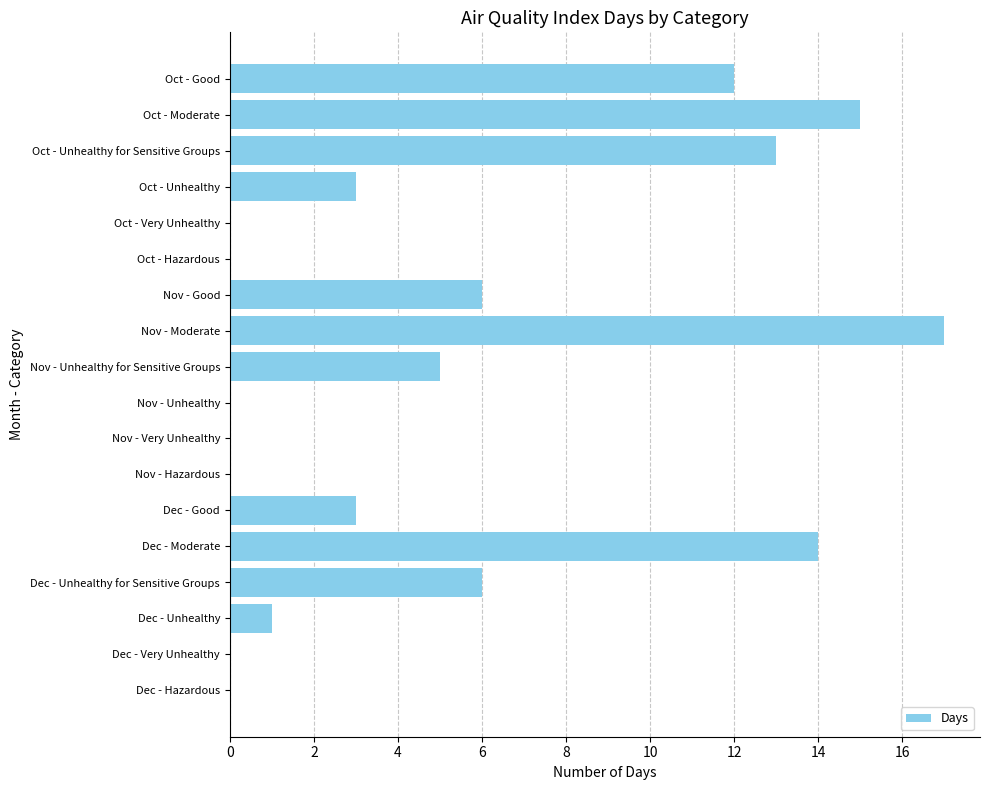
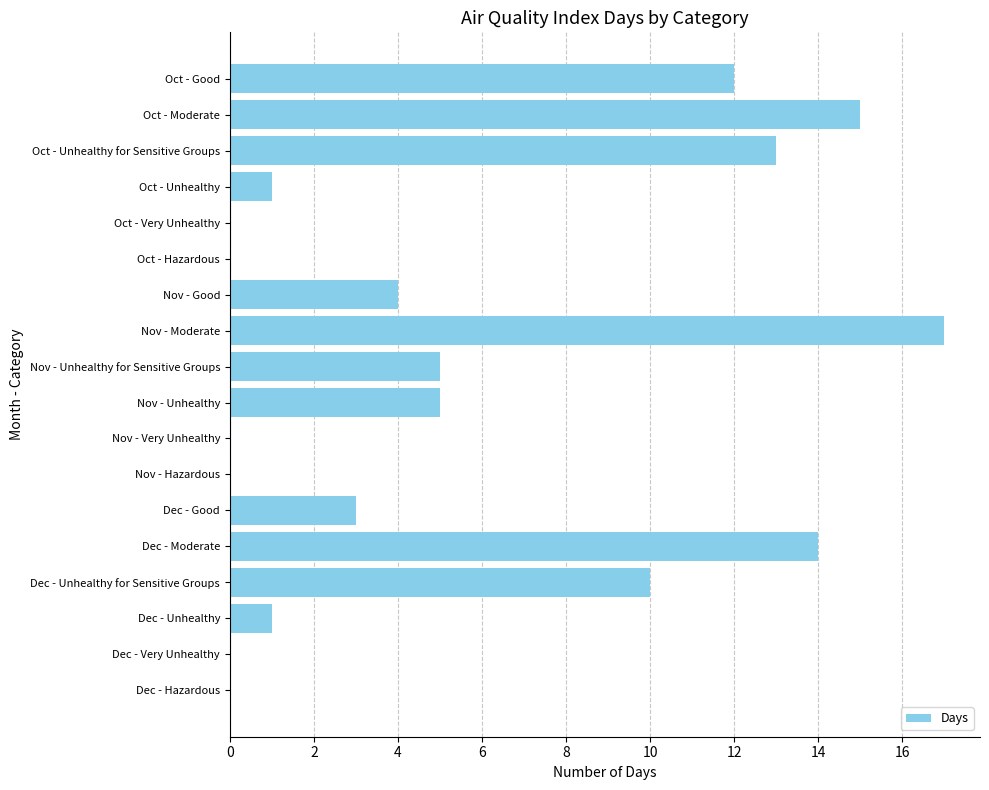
  {
    "Oct - Good": 12,
    "Oct - Moderate": 15,
    "Oct - Unhealthy for Sensitive Groups": 13,
-   "Oct - Unhealthy": 3,
+   "Oct - Unhealthy": 1,
    "Oct - Very Unhealthy": 0,
    "Oct - Hazardous": 0,
-   "Nov - Good": 6,
+   "Nov - Good": 4,
    "Nov - Moderate": 17,
    "Nov - Unhealthy for Sensitive Groups": 5,
-   "Nov - Unhealthy": 0,
+   "Nov - Unhealthy": 5,
    "Nov - Very Unhealthy": 0,
    "Nov - Hazardous": 0,
    "Dec - Good": 3,
    "Dec - Moderate": 14,
-   "Dec - Unhealthy for Sensitive Groups": 6,
+   "Dec - Unhealthy for Sensitive Groups": 10,
    "Dec - Unhealthy": 1,
    "Dec - Very Unhealthy": 0,
    "Dec - Hazardous": 0
  }
